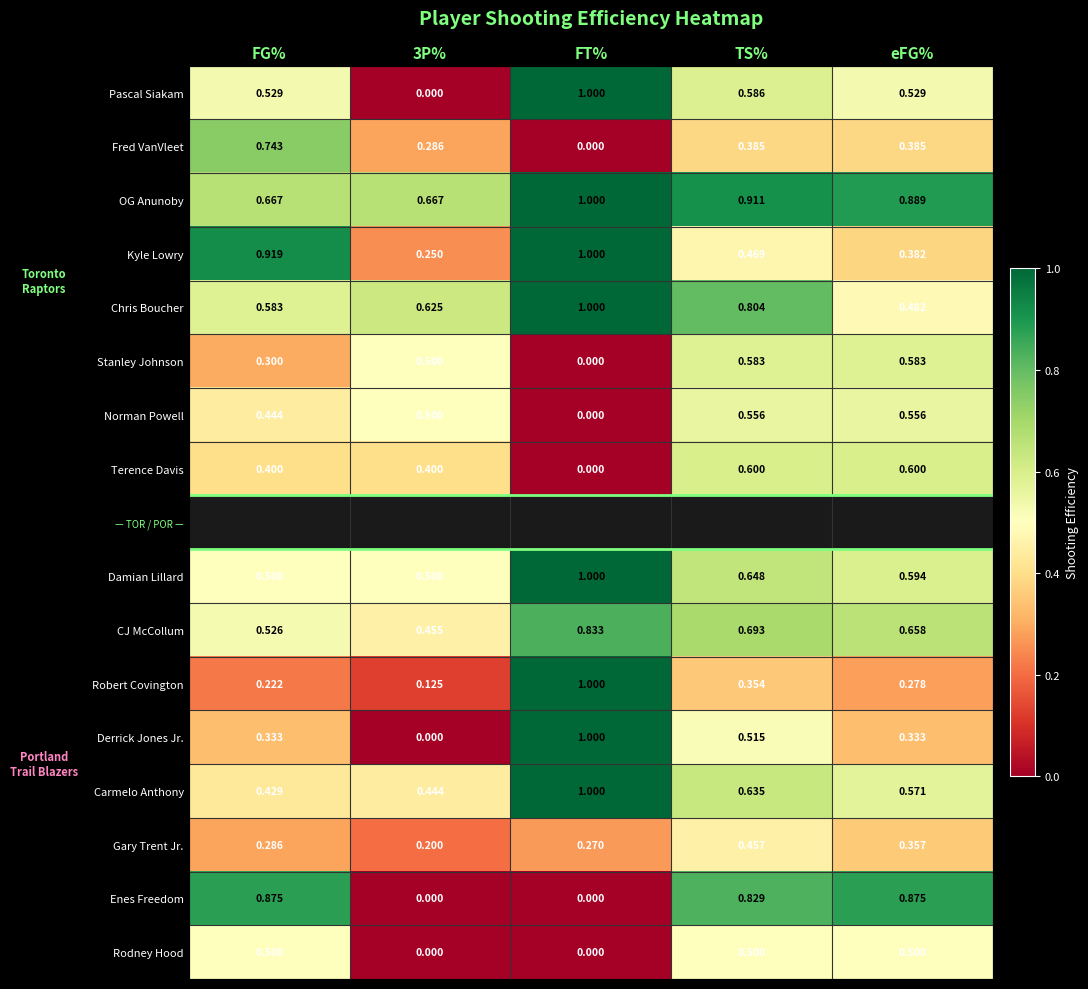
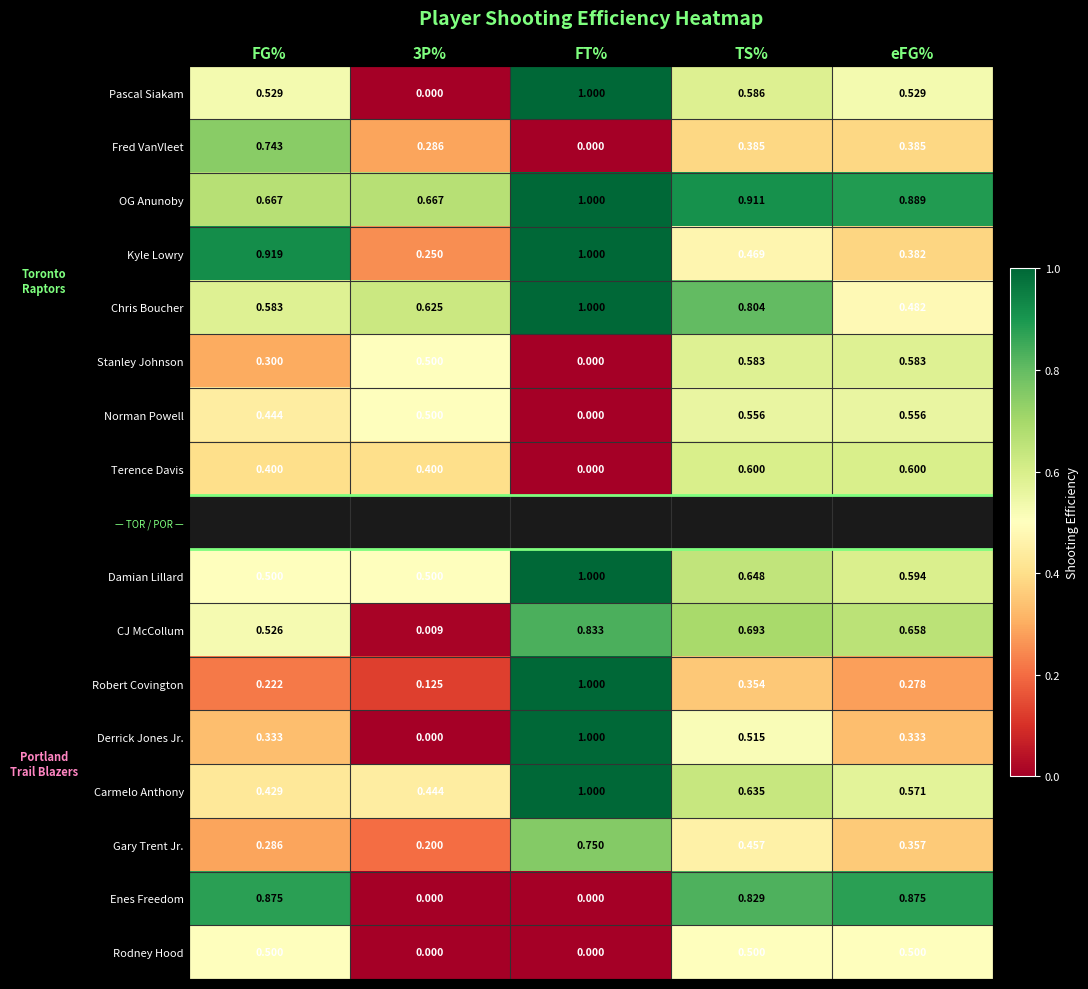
  {
    "Pascal Siakam": {
      "FG%": 0.529,
      "3P%": 0.000,
      "FT%": 1.000,
      "TS%": 0.586,
      "eFG%": 0.529
    },
    "Fred VanVleet": {
      "FG%": 0.743,
      "3P%": 0.286,
      "FT%": 0.000,
      "TS%": 0.385,
      "eFG%": 0.385
    },
    "OG Anunoby": {
      "FG%": 0.667,
      "3P%": 0.667,
      "FT%": 1.000,
      "TS%": 0.911,
      "eFG%": 0.889
    },
    "Kyle Lowry": {
      "FG%": 0.919,
      "3P%": 0.250,
      "FT%": 1.000,
      "TS%": 0.469,
      "eFG%": 0.382
    },
    "Chris Boucher": {
      "FG%": 0.583,
      "3P%": 0.625,
      "FT%": 1.000,
      "TS%": 0.804,
      "eFG%": 0.482
    },
    "Stanley Johnson": {
      "FG%": 0.300,
      "3P%": 0.500,
      "FT%": 0.000,
      "TS%": 0.583,
      "eFG%": 0.583
    },
    "Norman Powell": {
      "FG%": 0.444,
      "3P%": 0.500,
      "FT%": 0.000,
      "TS%": 0.556,
      "eFG%": 0.556
    },
    "Terence Davis": {
      "FG%": 0.400,
      "3P%": 0.400,
      "FT%": 0.000,
      "TS%": 0.600,
      "eFG%": 0.600
    },
    "Damian Lillard": {
      "FG%": 0.500,
      "3P%": 0.500,
      "FT%": 1.000,
      "TS%": 0.648,
      "eFG%": 0.594
    },
    "CJ McCollum": {
      "FG%": 0.526,
-     "3P%": 0.455,
+     "3P%": 0.009,
      "FT%": 0.833,
      "TS%": 0.693,
      "eFG%": 0.658
    },
    "Robert Covington": {
      "FG%": 0.222,
      "3P%": 0.125,
      "FT%": 1.000,
      "TS%": 0.354,
      "eFG%": 0.278
    },
    "Derrick Jones Jr.": {
      "FG%": 0.333,
      "3P%": 0.000,
      "FT%": 1.000,
      "TS%": 0.515,
      "eFG%": 0.333
    },
    "Carmelo Anthony": {
      "FG%": 0.429,
      "3P%": 0.444,
      "FT%": 1.000,
      "TS%": 0.635,
      "eFG%": 0.571
    },
    "Gary Trent Jr.": {
      "FG%": 0.286,
      "3P%": 0.200,
-     "FT%": 0.270,
+     "FT%": 0.750,
      "TS%": 0.457,
      "eFG%": 0.357
    },
    "Enes Freedom": {
      "FG%": 0.875,
      "3P%": 0.000,
      "FT%": 0.000,
      "TS%": 0.829,
      "eFG%": 0.875
    },
    "Rodney Hood": {
      "FG%": 0.500,
      "3P%": 0.000,
      "FT%": 0.000,
      "TS%": 0.500,
      "eFG%": 0.500
    }
  }
